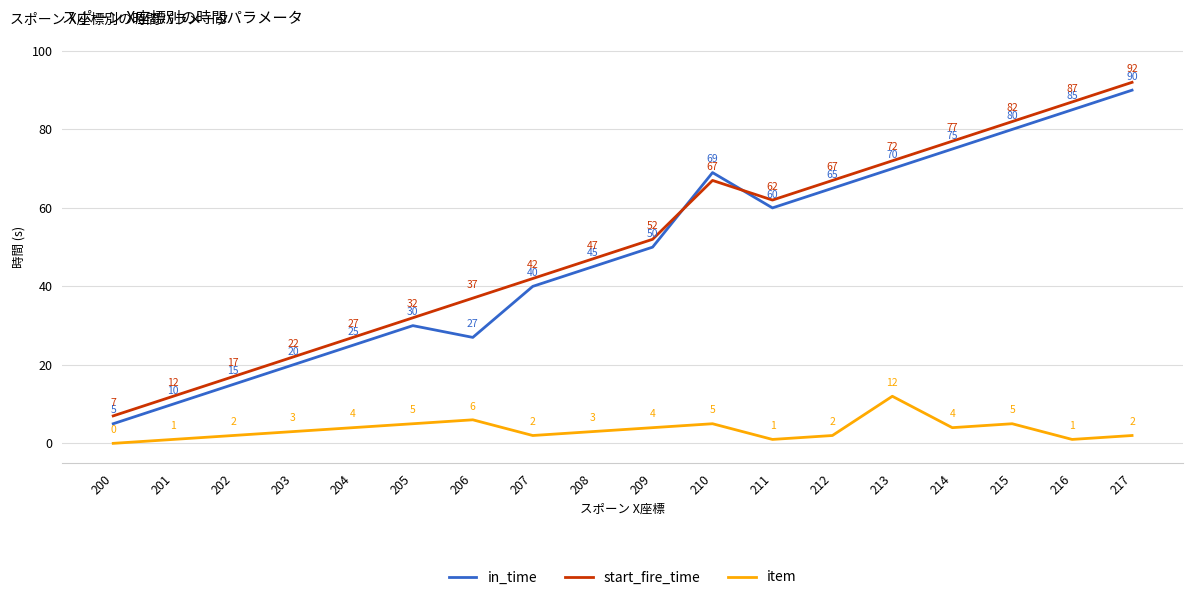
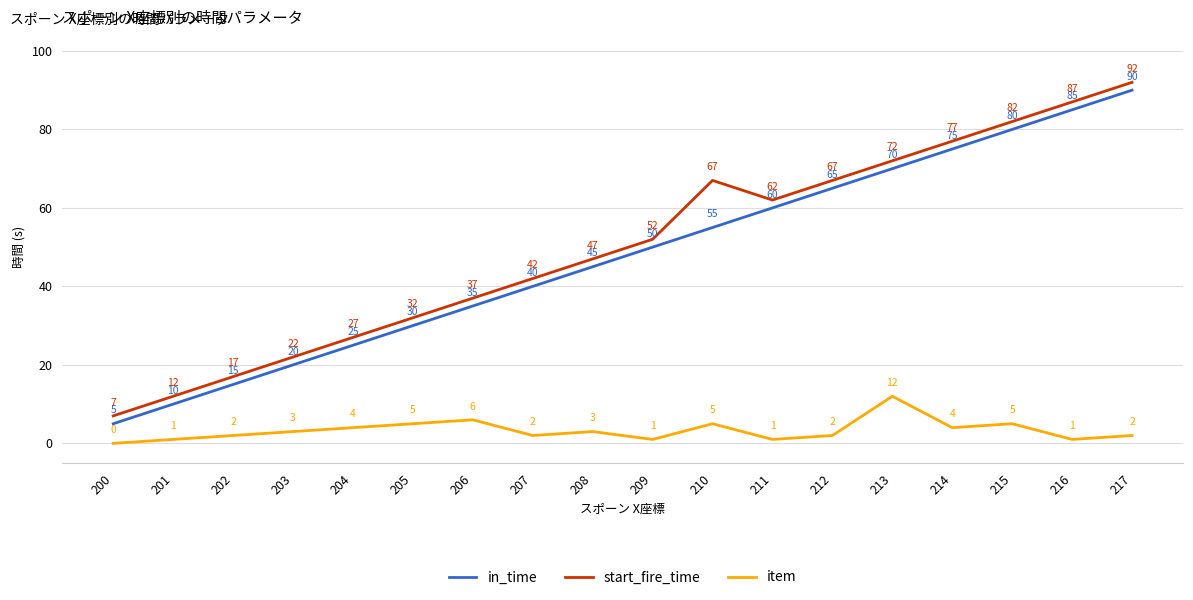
  {
    "in_time": {
-     "206": 27,
-     "210": 69
+     "206": 35,
+     "210": 55
    },
    "start_fire_time": {
      "210": 67
    },
    "item": {
      "201": 1,
      "202": 2,
      "203": 3,
      "204": 4,
      "205": 5,
      "206": 6,
      "207": 2,
      "208": 3,
-     "209": 4,
+     "209": 1,
      "210": 5,
      "211": 1,
      "212": 2,
      "213": 12,
      "214": 4,
      "215": 5,
      "216": 1,
      "217": 2
    }
  }
